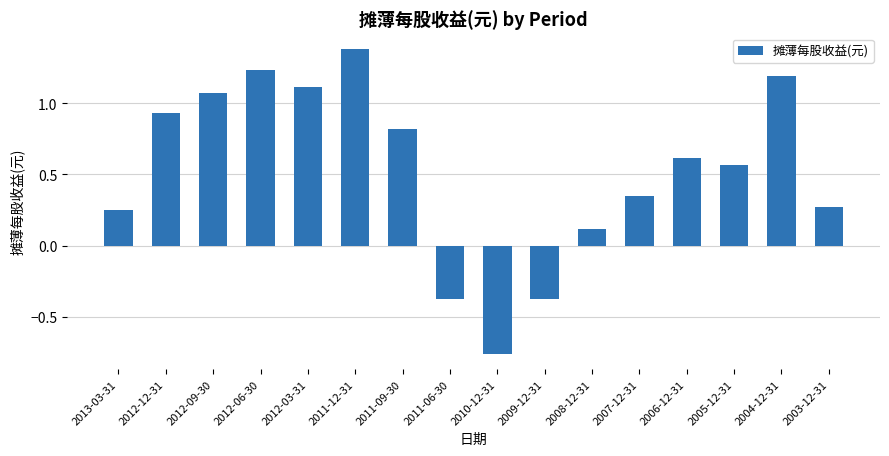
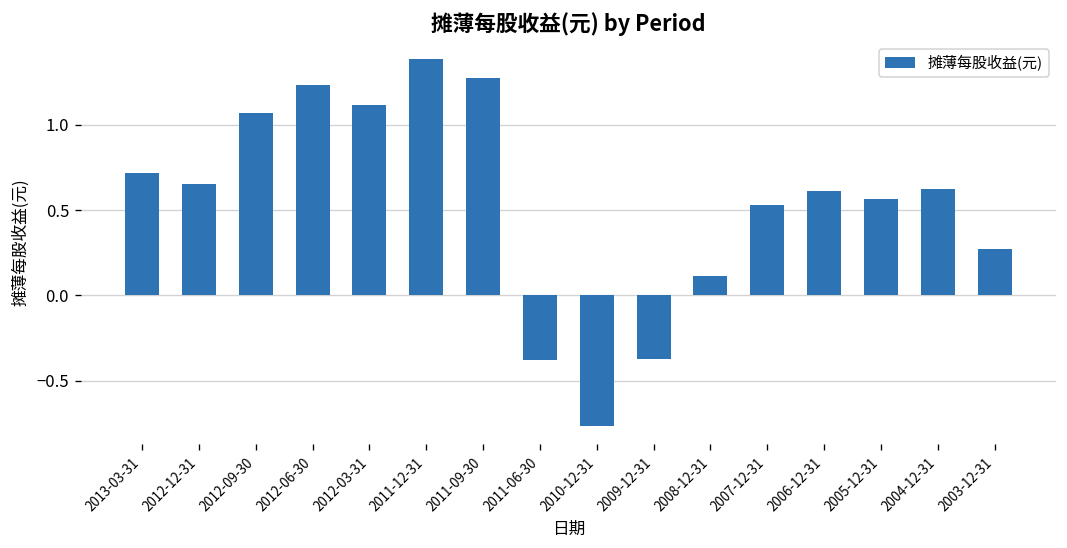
  {
-   "2013-03-31": 0.25,
-   "2012-12-31": 0.93,
+   "2013-03-31": 0.72,
+   "2012-12-31": 0.65,
    "2012-09-30": 1.07,
    "2012-06-30": 1.23,
    "2012-03-31": 1.11,
    "2011-12-31": 1.38,
-   "2011-09-30": 0.82,
+   "2011-09-30": 1.28,
    "2011-06-30": -0.38,
    "2010-12-31": -0.76,
    "2009-12-31": -0.37,
    "2008-12-31": 0.12,
-   "2007-12-31": 0.35,
+   "2007-12-31": 0.53,
    "2006-12-31": 0.61,
    "2005-12-31": 0.57,
-   "2004-12-31": 1.19,
+   "2004-12-31": 0.62,
    "2003-12-31": 0.27
  }
